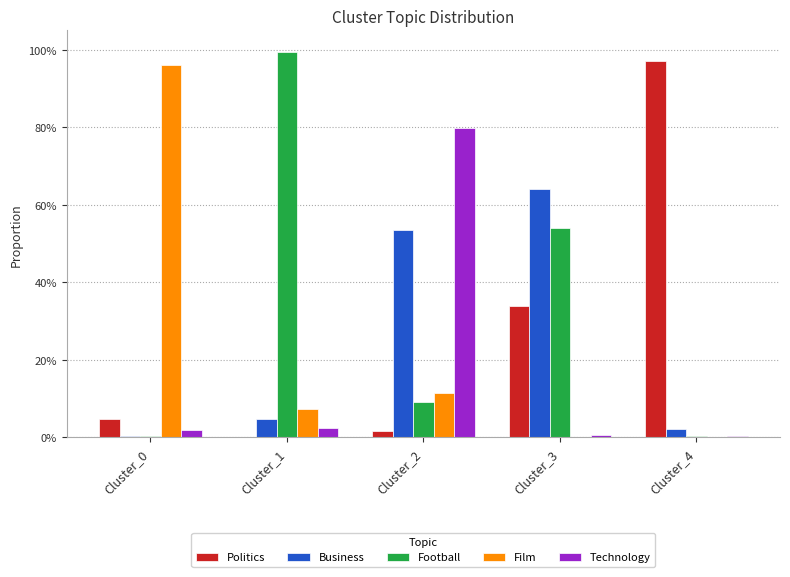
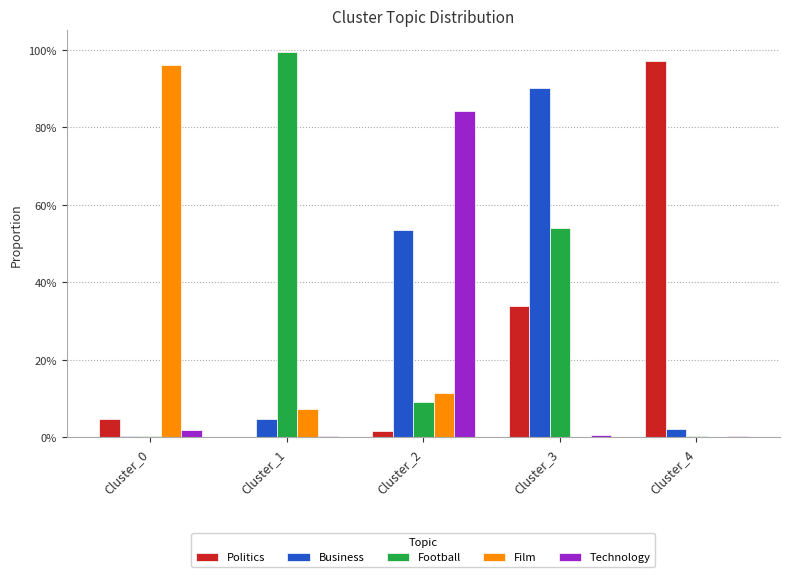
  {
    "Politics": {
      "Cluster_0": "5%",
      "Cluster_1": "0%",
      "Cluster_2": "2%",
      "Cluster_3": "34%",
      "Cluster_4": "97%"
    },
    "Business": {
      "Cluster_1": "5%",
      "Cluster_2": "53%",
-     "Cluster_3": "64%",
+     "Cluster_3": "90%",
      "Cluster_4": "2%"
    },
    "Football": {
      "Cluster_1": "99%",
      "Cluster_2": "9%",
      "Cluster_3": "54%"
    },
    "Film": {
      "Cluster_0": "96%",
      "Cluster_1": "7%",
      "Cluster_2": "12%"
    },
    "Technology": {
      "Cluster_0": "2%",
-     "Cluster_1": "2%",
-     "Cluster_2": "80%"
+     "Cluster_1": "0%",
+     "Cluster_2": "84%"
    }
  }
